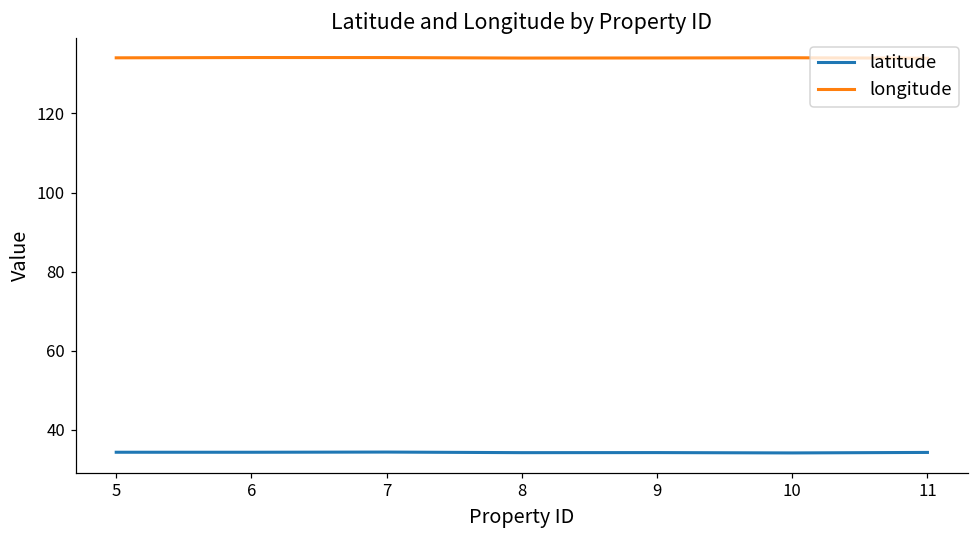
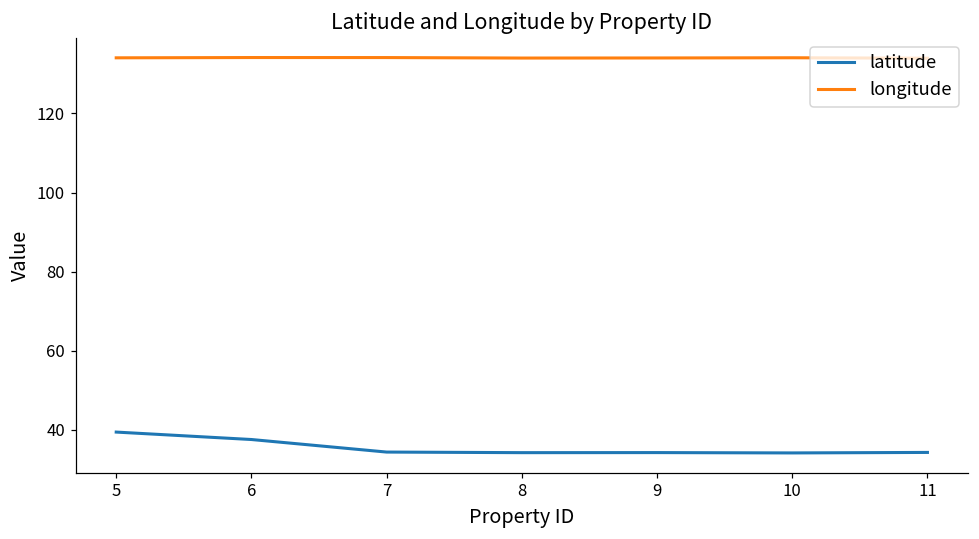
  {
    "latitude": {
-     "5": 34,
-     "6": 34,
+     "5": 39,
+     "6": 38,
      "7": 34,
      "8": 34,
      "9": 34,
      "10": 34,
      "11": 34
    },
    "longitude": {
      "5": 134,
      "6": 134,
      "7": 134,
      "8": 134,
      "9": 134,
      "10": 134
    }
  }
